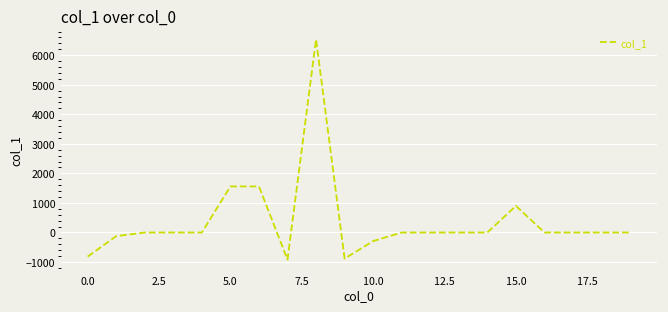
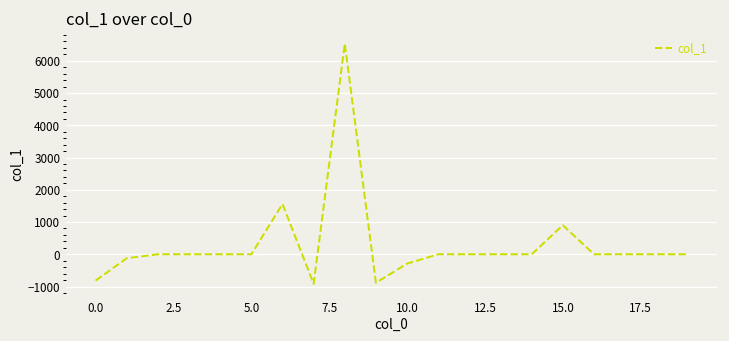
  {
    "0.0": -800,
-   "5.0": 1600,
+   "5.0": 0,
    "10.0": -300,
    "15.0": 900
  }
